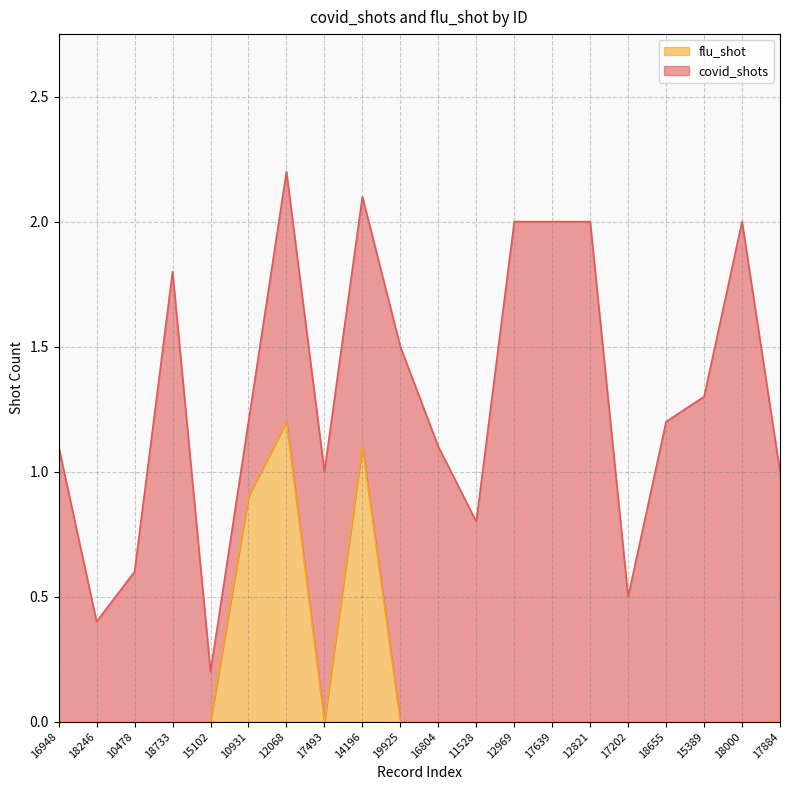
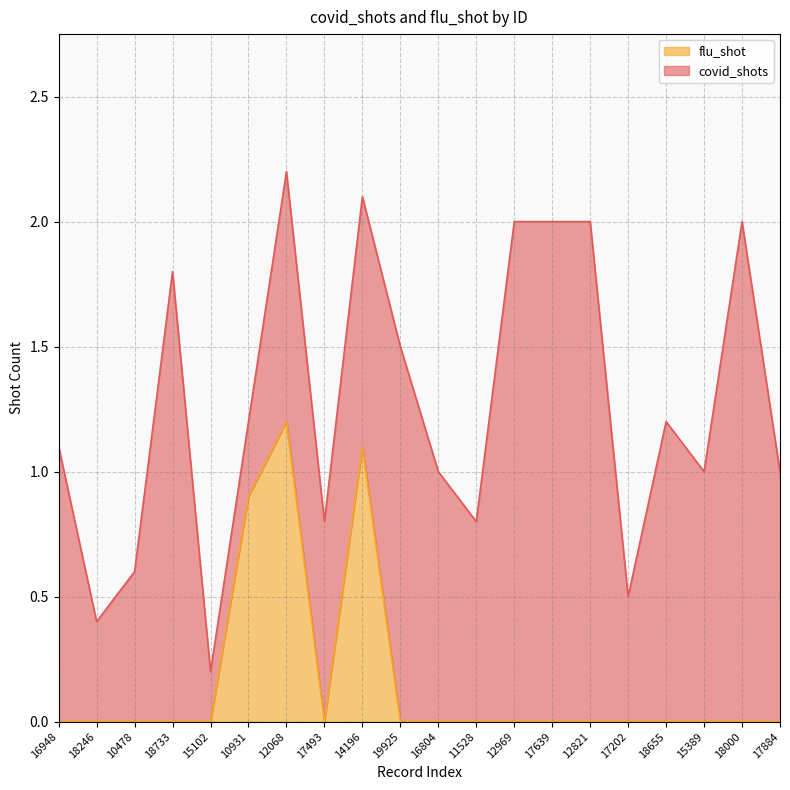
  {
    "flu_shot": {
      "16948": 0.0,
      "18246": 0.0,
      "10478": 0.0,
      "18733": 0.0,
      "15102": 0.0,
      "10931": 0.9,
      "12068": 1.2,
      "17493": 0.0,
      "14196": 1.1,
      "19925": 0.0,
      "16804": 0.0,
      "11528": 0.0,
      "12969": 0.0,
      "17639": 0.0,
      "12821": 0.0,
      "17202": 0.0,
      "18655": 0.0,
      "15389": 0.0,
      "18000": 0.0,
      "17884": 0.0
    },
    "covid_shots": {
      "16948": 1.1,
      "18246": 0.4,
      "10478": 0.6,
      "18733": 1.8,
      "15102": 0.2,
      "10931": 0.3,
      "12068": 1.0,
-     "17493": 1.0,
+     "17493": 0.8,
      "14196": 1.0,
      "19925": 1.5,
-     "16804": 1.1,
+     "16804": 1.0,
      "11528": 0.8,
      "12969": 2.0,
      "17639": 2.0,
      "12821": 2.0,
      "17202": 0.5,
      "18655": 1.2,
-     "15389": 1.3,
+     "15389": 1.0,
      "18000": 2.0,
      "17884": 1.0
    }
  }
